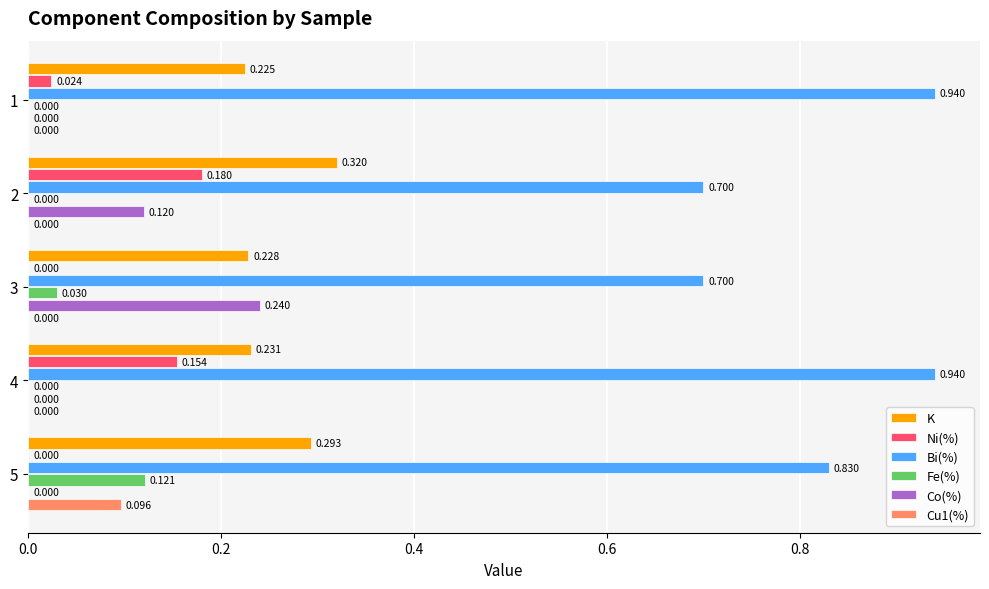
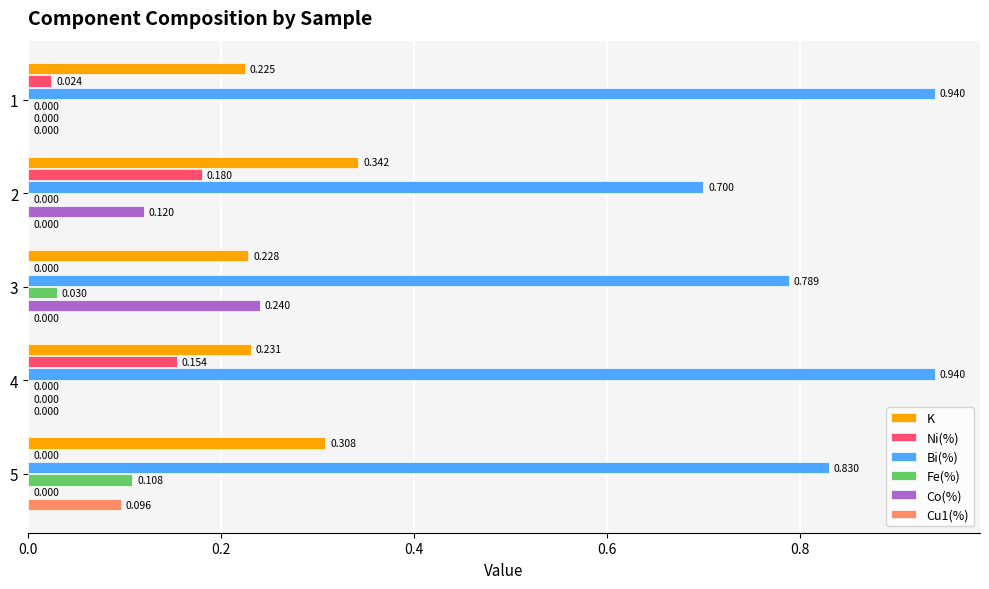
  {
    "K": {
      "1": 0.225,
-     "2": 0.320,
+     "2": 0.342,
      "3": 0.228,
      "4": 0.231,
-     "5": 0.293
+     "5": 0.308
    },
    "Ni(%)": {
      "1": 0.024,
      "2": 0.180,
      "3": 0.000,
      "4": 0.154,
      "5": 0.000
    },
    "Bi(%)": {
      "1": 0.940,
      "2": 0.700,
-     "3": 0.700,
+     "3": 0.789,
      "4": 0.940,
      "5": 0.830
    },
    "Fe(%)": {
      "1": 0.000,
      "2": 0.000,
      "3": 0.030,
      "4": 0.000,
-     "5": 0.121
+     "5": 0.108
    },
    "Co(%)": {
      "1": 0.000,
      "2": 0.120,
      "3": 0.240,
      "4": 0.000,
      "5": 0.000
    },
    "Cu1(%)": {
      "1": 0.000,
      "2": 0.000,
      "3": 0.000,
      "4": 0.000,
      "5": 0.096
    }
  }
